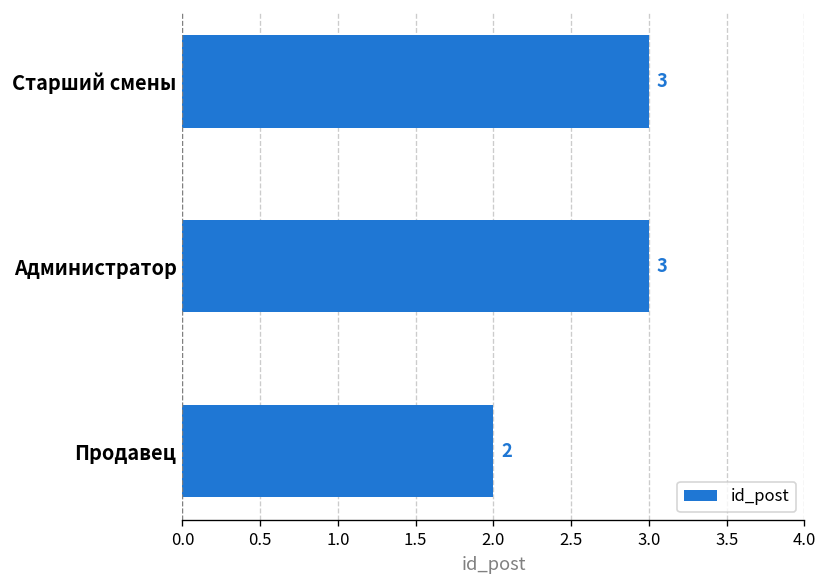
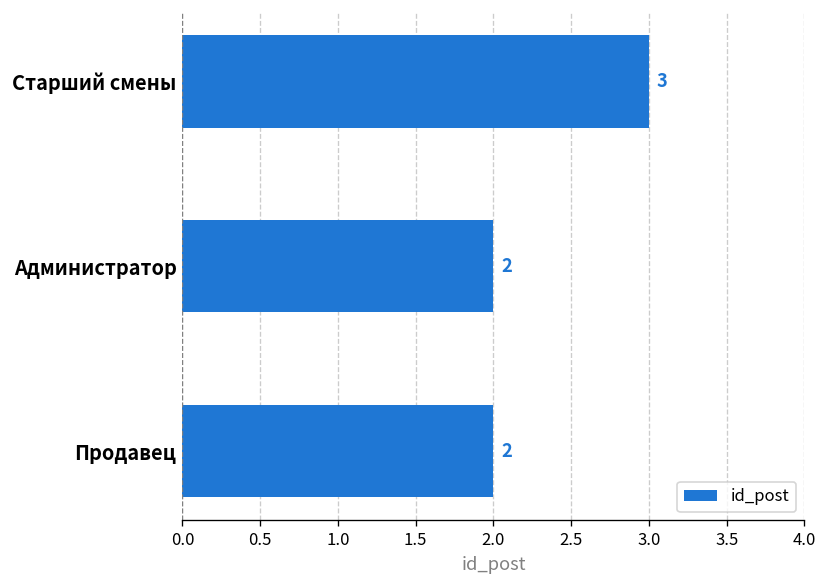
  {
    "Старший смены": 3,
-   "Администратор": 3,
+   "Администратор": 2,
    "Продавец": 2
  }
